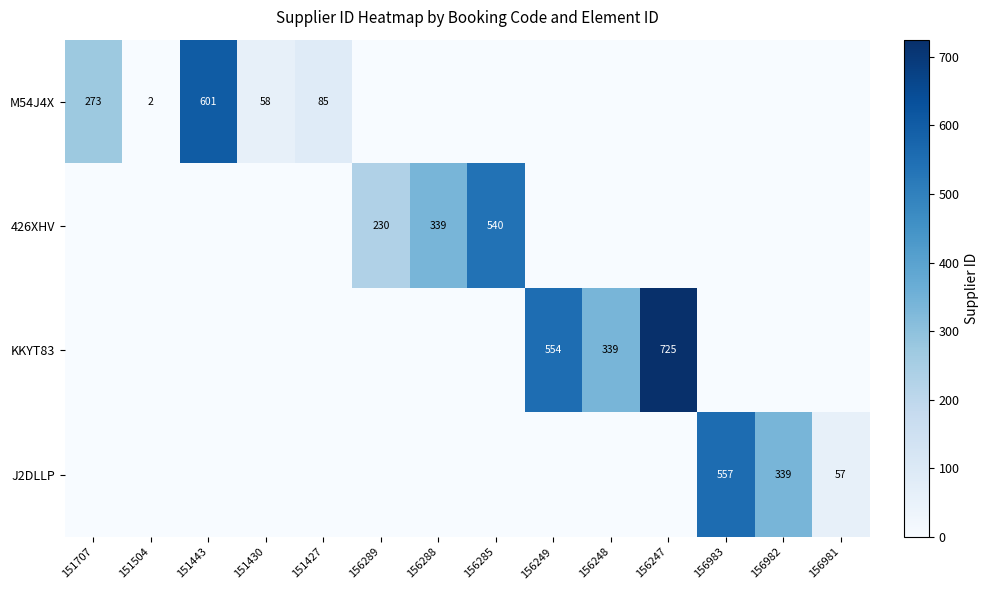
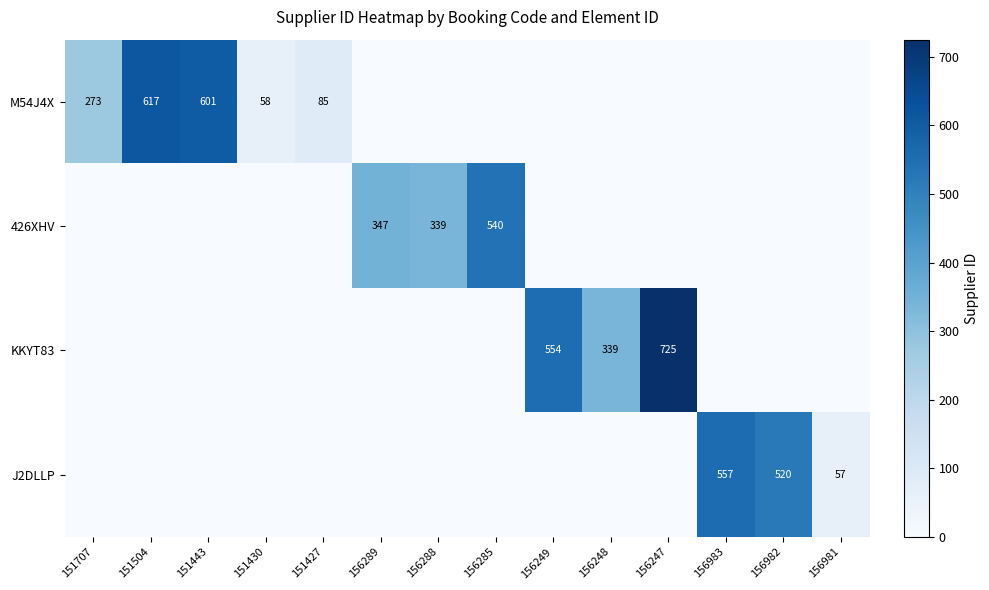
  {
    "M54J4X": {
      "151707": 273,
-     "151504": 2,
+     "151504": 617,
      "151443": 601,
      "151430": 58,
      "151427": 85
    },
    "426XHV": {
-     "156289": 230,
+     "156289": 347,
      "156288": 339,
      "156285": 540
    },
    "KKYT83": {
      "156249": 554,
      "156248": 339,
      "156247": 725
    },
    "J2DLLP": {
      "156983": 557,
-     "156982": 339,
+     "156982": 520,
      "156981": 57
    }
  }
